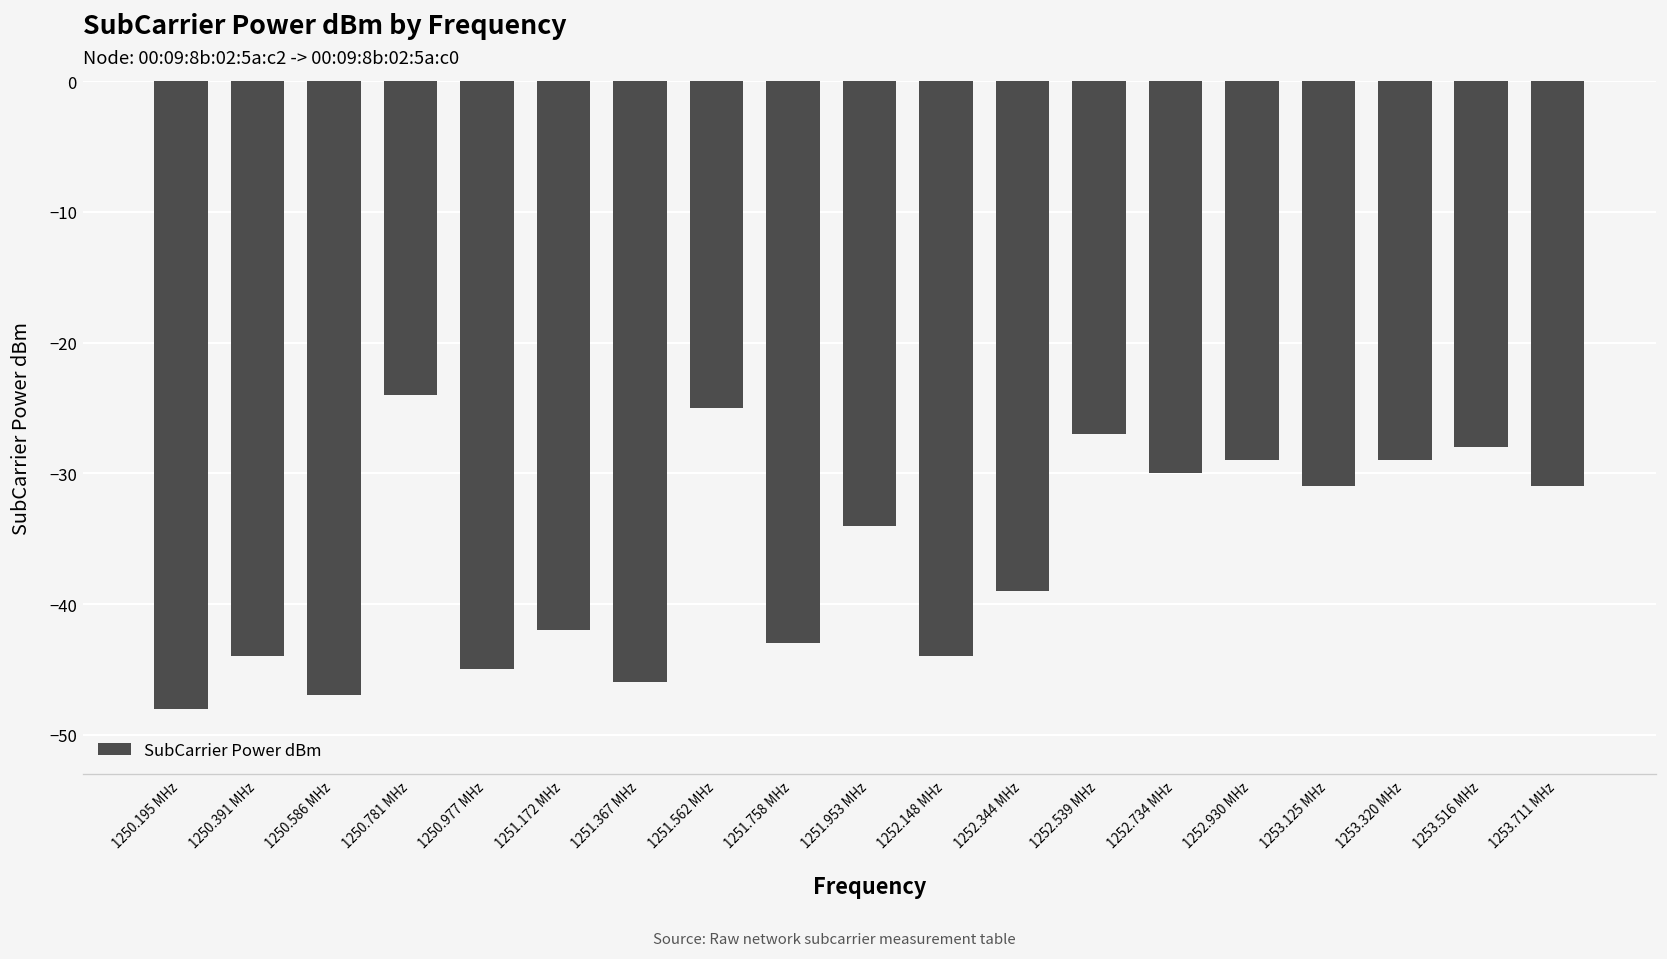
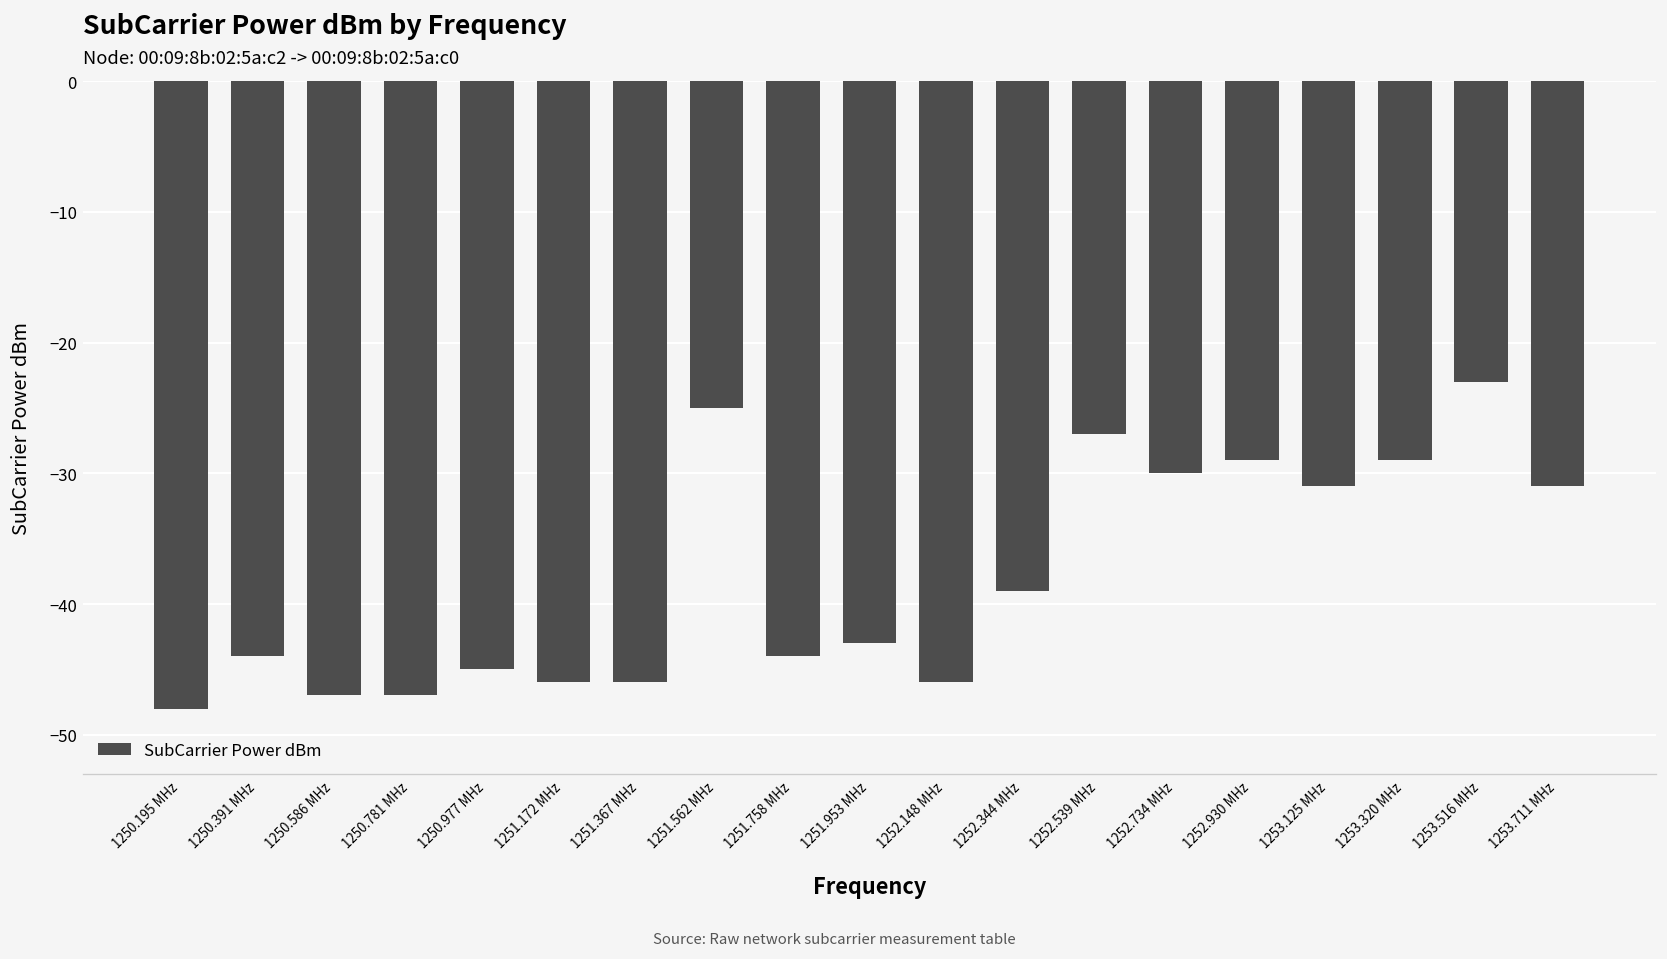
  {
    "1250.195 MHz": -48,
    "1250.391 MHz": -44,
    "1250.586 MHz": -47,
-   "1250.781 MHz": -24,
+   "1250.781 MHz": -47,
    "1250.977 MHz": -45,
-   "1251.172 MHz": -42,
+   "1251.172 MHz": -46,
    "1251.367 MHz": -46,
    "1251.562 MHz": -25,
-   "1251.758 MHz": -43,
-   "1251.953 MHz": -34,
-   "1252.148 MHz": -44,
+   "1251.758 MHz": -44,
+   "1251.953 MHz": -43,
+   "1252.148 MHz": -46,
    "1252.344 MHz": -39,
    "1252.539 MHz": -27,
    "1252.734 MHz": -30,
    "1252.930 MHz": -29,
    "1253.125 MHz": -31,
    "1253.320 MHz": -29,
-   "1253.516 MHz": -28,
+   "1253.516 MHz": -23,
    "1253.711 MHz": -31
  }
